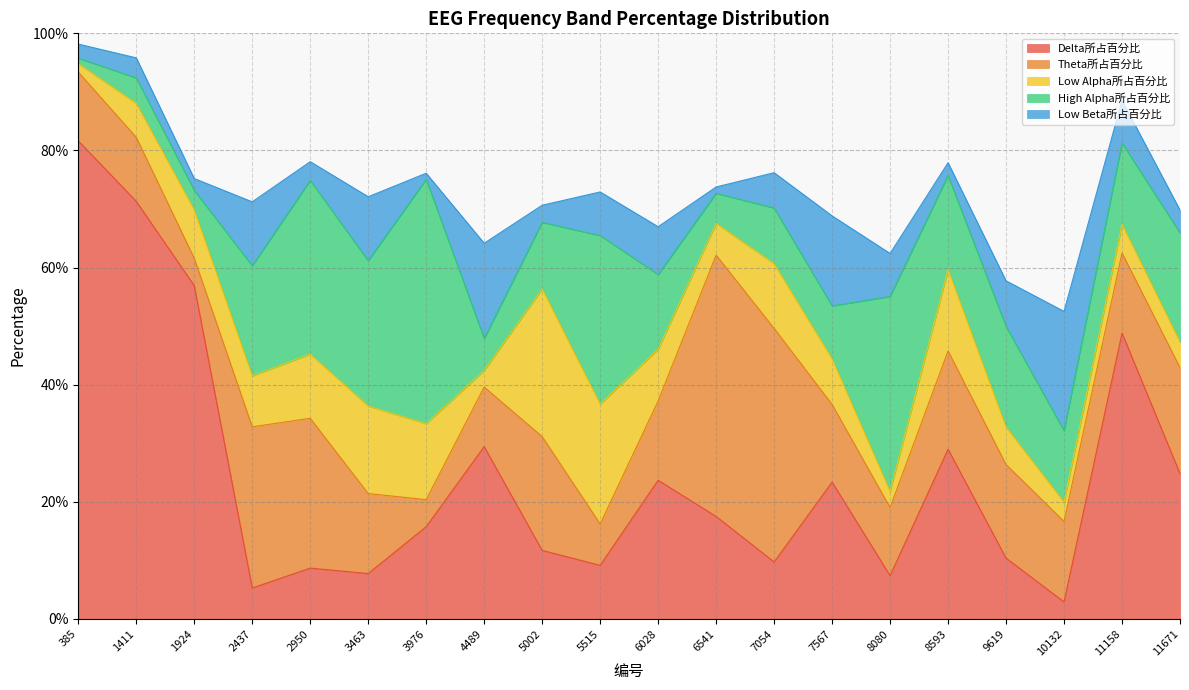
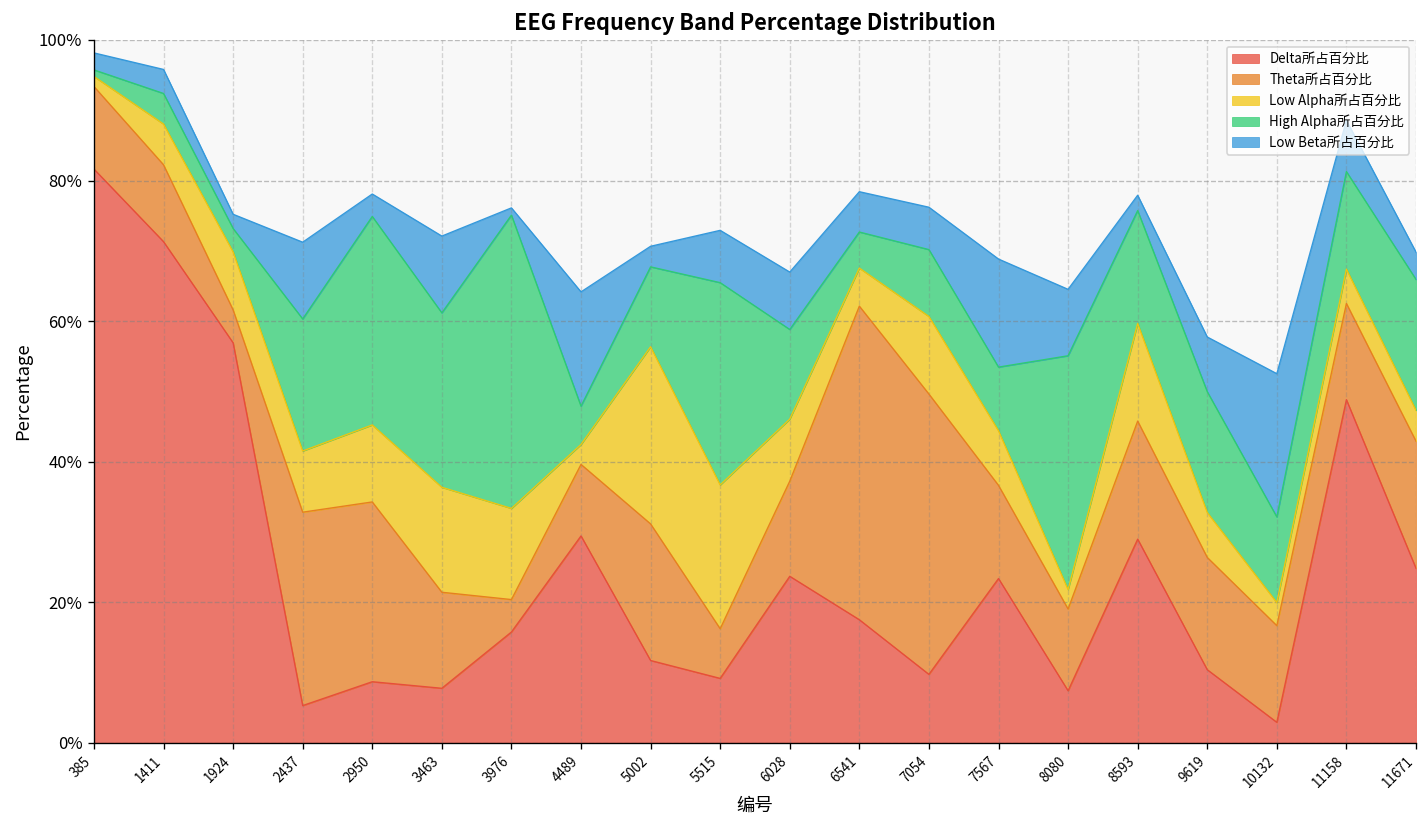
  {
    "Low Alpha所占百分比": {
      "385": "1%",
      "1411": "6%",
      "1924": "8%",
      "2437": "9%",
      "2950": "11%",
      "3463": "15%",
      "3976": "13%",
      "4489": "3%",
      "5002": "25%",
      "5515": "20%",
      "6028": "9%",
      "6541": "5%",
      "7054": "11%",
      "7567": "8%",
      "8080": "3%",
      "8593": "14%",
      "9619": "6%",
      "10132": "3%",
      "11158": "5%",
      "11671": "4%"
    },
    "High Alpha所占百分比": {
      "385": "1%",
      "1411": "4%",
      "1924": "3%",
      "2437": "19%",
      "2950": "30%",
      "3463": "25%",
      "3976": "42%",
      "4489": "5%",
      "5002": "11%",
      "5515": "29%",
      "6028": "13%",
      "6541": "5%",
      "7054": "10%",
      "7567": "9%",
      "8080": "33%",
      "8593": "16%",
      "9619": "17%",
      "10132": "12%",
      "11158": "14%",
      "11671": "19%"
    },
    "Low Beta所占百分比": {
      "385": "2%",
      "1411": "3%",
      "1924": "2%",
      "2437": "11%",
      "2950": "3%",
      "3463": "11%",
      "3976": "1%",
      "4489": "16%",
      "5002": "3%",
      "5515": "7%",
      "6028": "8%",
-     "6541": "1%",
+     "6541": "6%",
      "7054": "6%",
      "7567": "15%",
-     "8080": "7%",
+     "8080": "9%",
      "8593": "2%",
      "9619": "8%",
      "10132": "20%",
      "11671": "4%"
    }
  }
